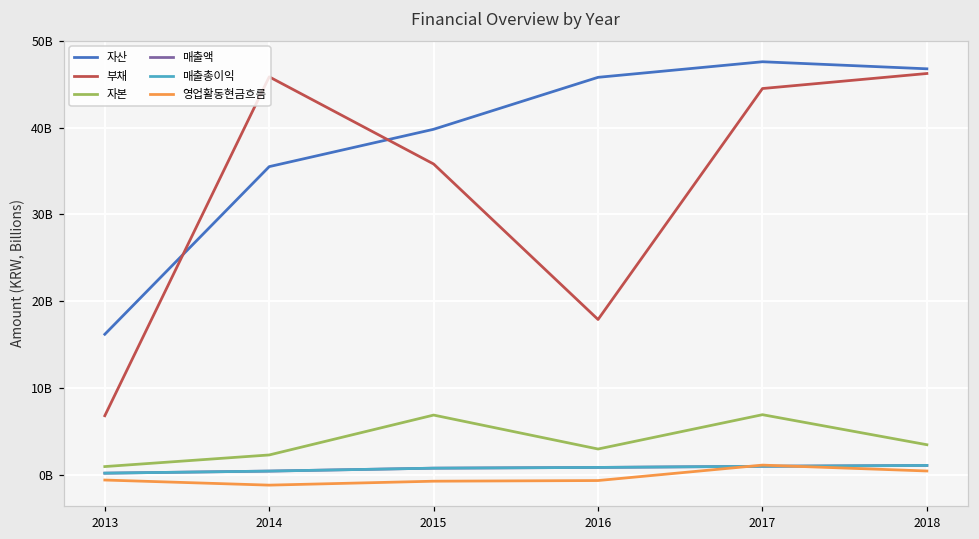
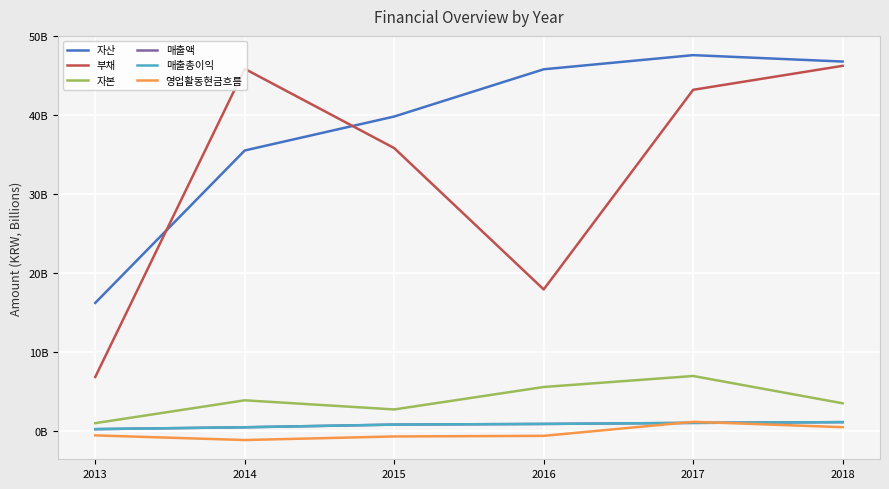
  {
    "부채": {
      "2013": 7000000000,
      "2015": 36000000000,
      "2016": 18000000000,
-     "2017": 45000000000,
+     "2017": 43000000000,
      "2018": 46000000000
    },
    "자본": {
      "2013": 1000000000,
-     "2014": 2000000000,
-     "2015": 7000000000,
-     "2016": 3000000000,
+     "2014": 4000000000,
+     "2015": 3000000000,
+     "2016": 6000000000,
      "2017": 7000000000,
      "2018": 3000000000
    },
    "영업활동현금흐름": {
      "2013": -1000000000,
      "2014": -1000000000,
      "2015": -1000000000,
      "2016": -1000000000,
      "2018": 0
    }
  }
